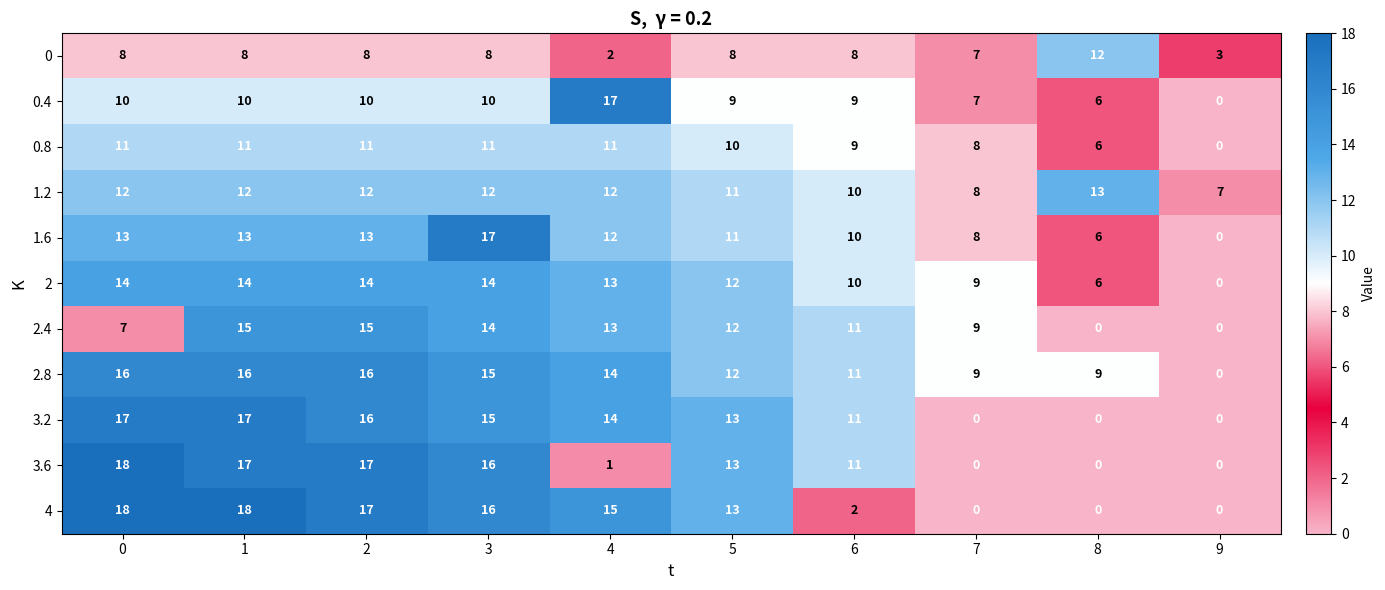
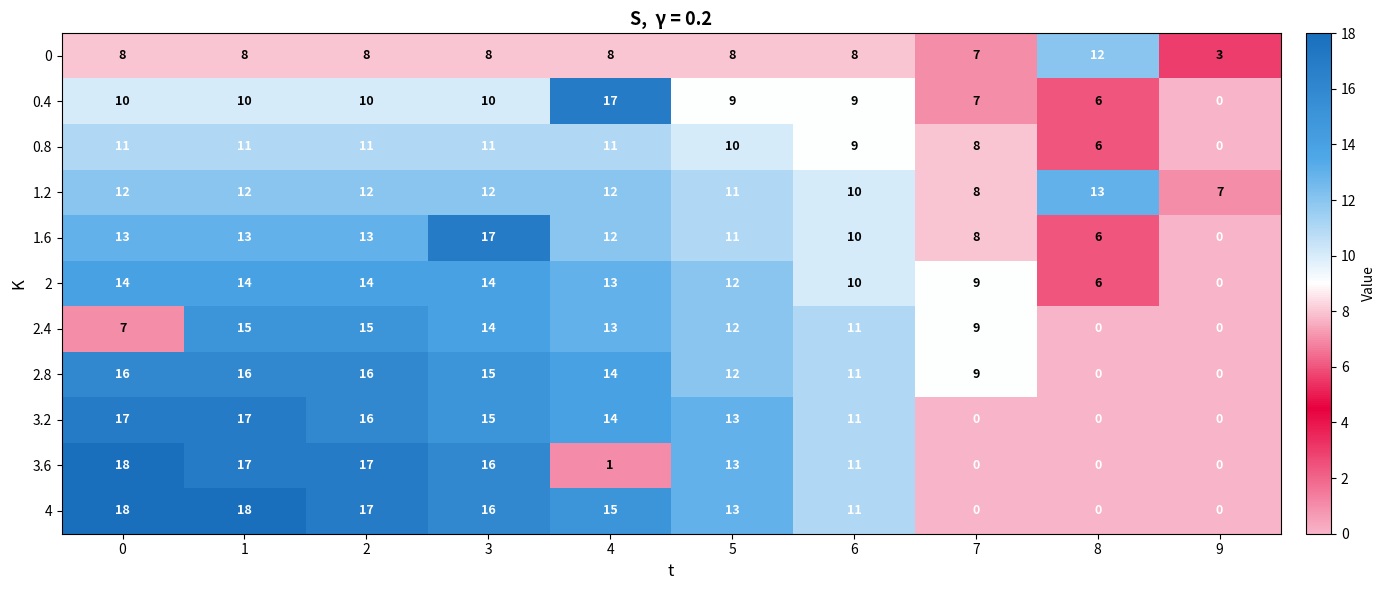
  {
    "0": {
      "0": 8,
      "1": 8,
      "2": 8,
      "3": 8,
-     "4": 2,
+     "4": 8,
      "5": 8,
      "6": 8,
      "7": 7,
      "8": 12,
      "9": 3
    },
    "0.4": {
      "0": 10,
      "1": 10,
      "2": 10,
      "3": 10,
      "4": 17,
      "5": 9,
      "6": 9,
      "7": 7,
      "8": 6,
      "9": 0
    },
    "0.8": {
      "0": 11,
      "1": 11,
      "2": 11,
      "3": 11,
      "4": 11,
      "5": 10,
      "6": 9,
      "7": 8,
      "8": 6,
      "9": 0
    },
    "1.2": {
      "0": 12,
      "1": 12,
      "2": 12,
      "3": 12,
      "4": 12,
      "5": 11,
      "6": 10,
      "7": 8,
      "8": 13,
      "9": 7
    },
    "1.6": {
      "0": 13,
      "1": 13,
      "2": 13,
      "3": 17,
      "4": 12,
      "5": 11,
      "6": 10,
      "7": 8,
      "8": 6,
      "9": 0
    },
    "2": {
      "0": 14,
      "1": 14,
      "2": 14,
      "3": 14,
      "4": 13,
      "5": 12,
      "6": 10,
      "7": 9,
      "8": 6,
      "9": 0
    },
    "2.4": {
      "0": 7,
      "1": 15,
      "2": 15,
      "3": 14,
      "4": 13,
      "5": 12,
      "6": 11,
      "7": 9,
      "8": 0,
      "9": 0
    },
    "2.8": {
      "0": 16,
      "1": 16,
      "2": 16,
      "3": 15,
      "4": 14,
      "5": 12,
      "6": 11,
      "7": 9,
-     "8": 9,
+     "8": 0,
      "9": 0
    },
    "3.2": {
      "0": 17,
      "1": 17,
      "2": 16,
      "3": 15,
      "4": 14,
      "5": 13,
      "6": 11,
      "7": 0,
      "8": 0,
      "9": 0
    },
    "3.6": {
      "0": 18,
      "1": 17,
      "2": 17,
      "3": 16,
      "4": 1,
      "5": 13,
      "6": 11,
      "7": 0,
      "8": 0,
      "9": 0
    },
    "4": {
      "0": 18,
      "1": 18,
      "2": 17,
      "3": 16,
      "4": 15,
      "5": 13,
-     "6": 2,
+     "6": 11,
      "7": 0,
      "8": 0,
      "9": 0
    }
  }
